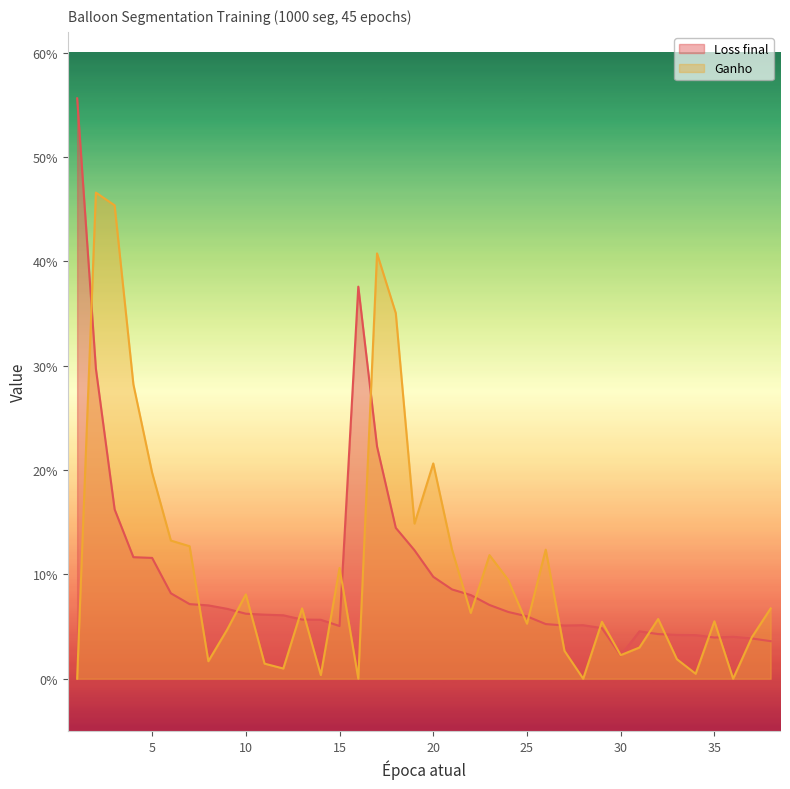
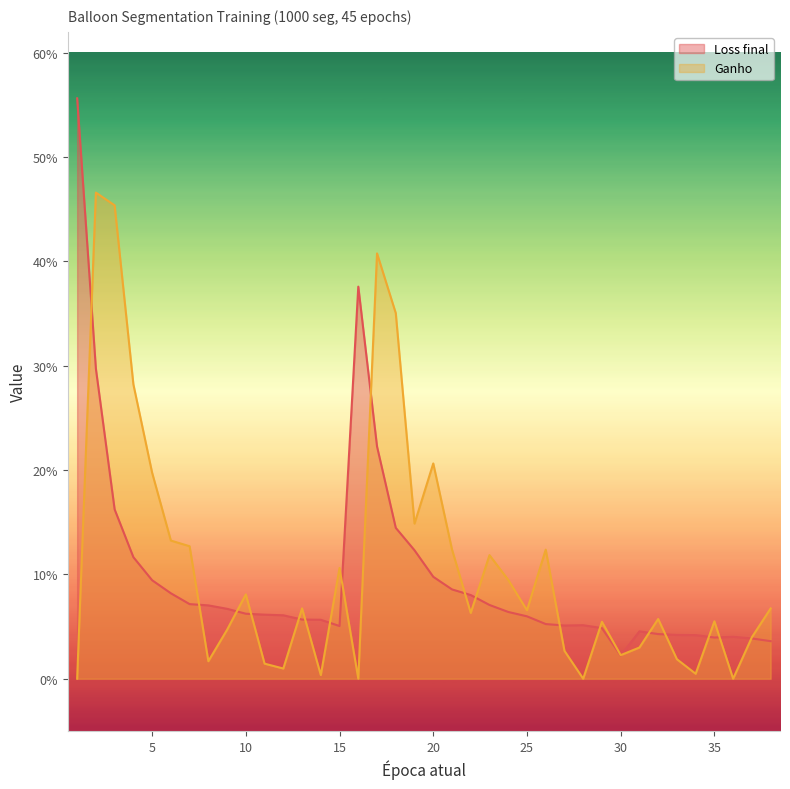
  {
    "Loss final": {
-     "5": "11.6%",
+     "5": "9.4%",
      "10": "6.2%",
      "15": "5.1%",
      "20": "9.8%",
      "25": "6.0%",
      "35": "4.0%"
    },
    "Ganho": {
      "5": "19.7%",
      "10": "8.1%",
      "15": "10.6%",
      "20": "20.6%",
-     "25": "5.3%",
+     "25": "6.6%",
      "35": "5.5%"
    }
  }
